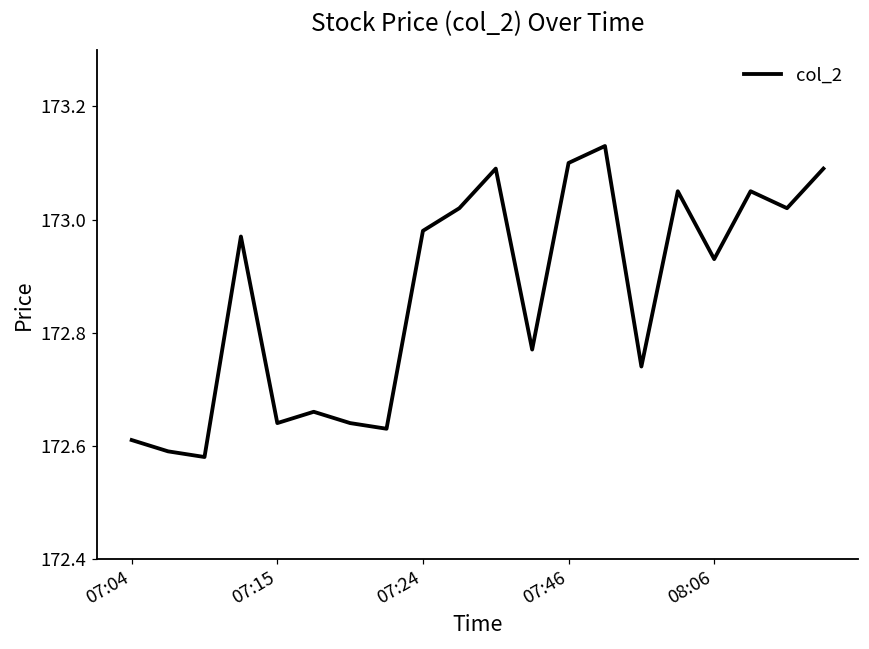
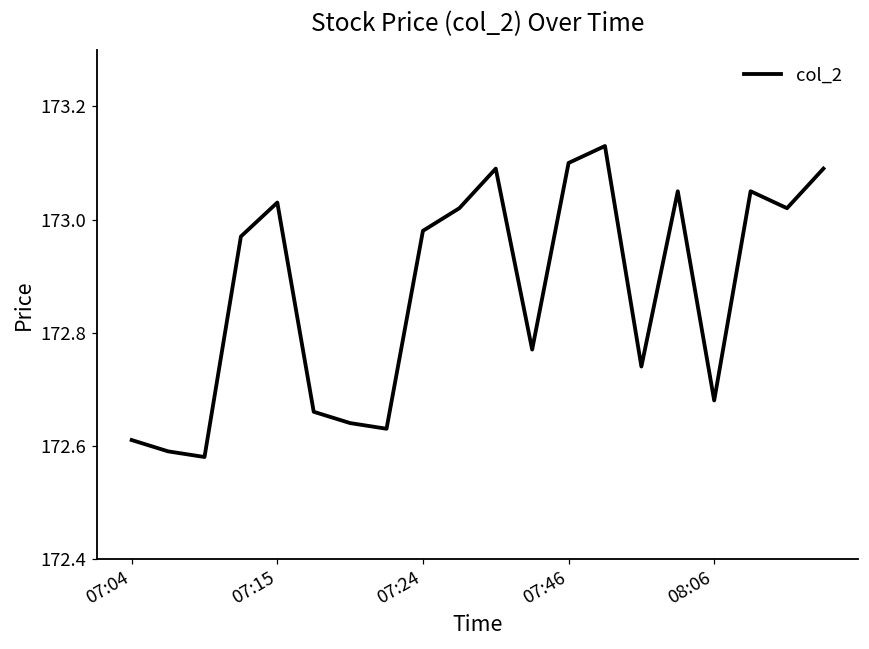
  {
    "07:04": 172.61,
-   "07:15": 172.64,
+   "07:15": 173.03,
    "07:24": 172.98,
    "07:46": 173.10,
-   "08:06": 172.93
+   "08:06": 172.68
  }
